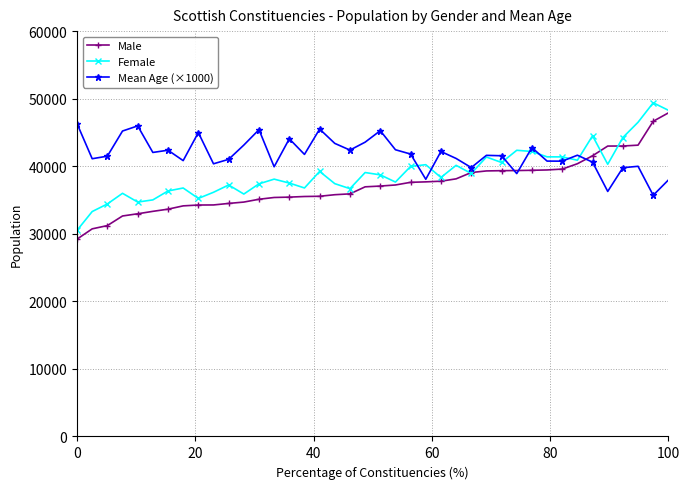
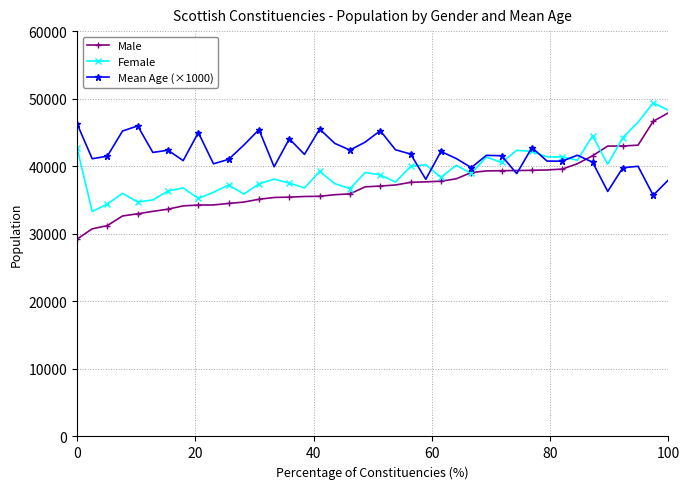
  {
    "Male": {
      "0": 29000,
      "100": 48000
    },
    "Female": {
-     "0": 31000,
+     "0": 43000,
      "100": 48000
    },
    "Mean Age (×1000)": {
      "0": 46000,
      "100": 38000
    }
  }
